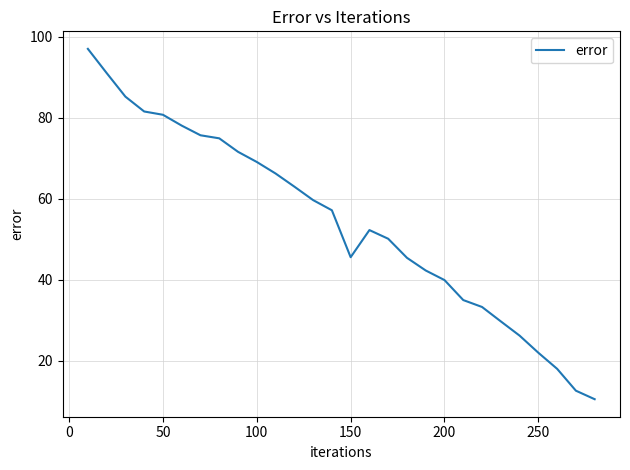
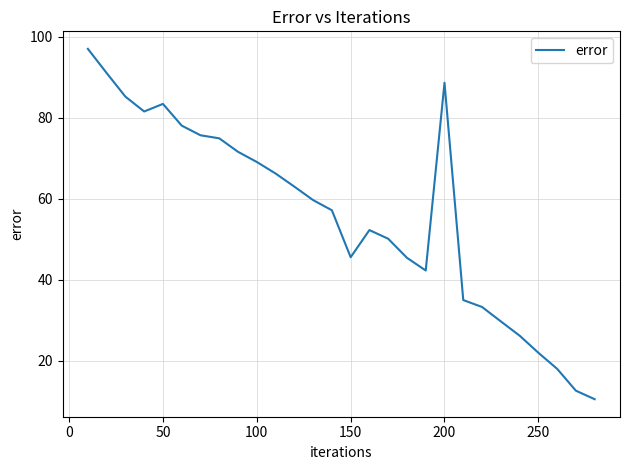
  {
-   "50": 81,
+   "50": 83,
    "100": 69,
    "150": 46,
-   "200": 40,
+   "200": 89,
    "250": 22
  }
